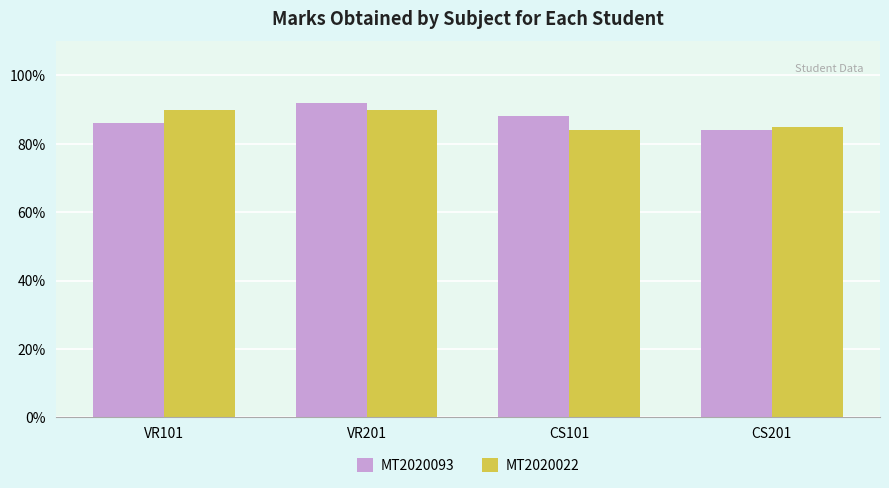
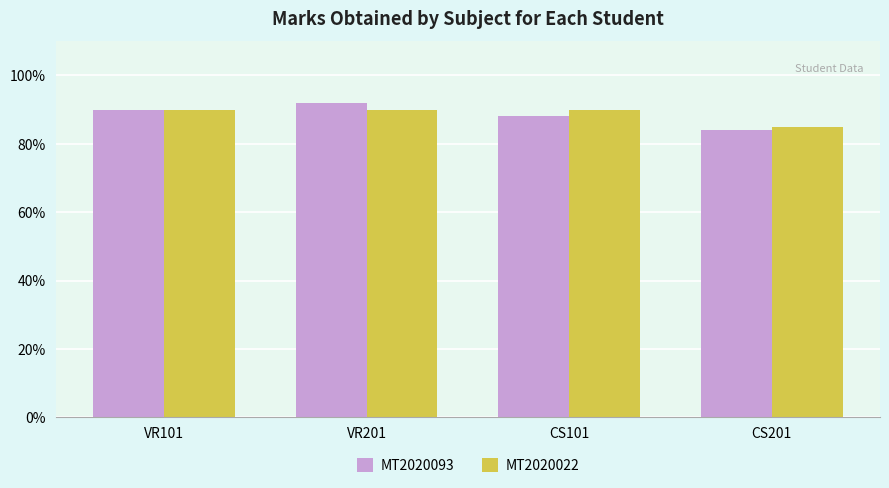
  {
    "MT2020093": {
-     "VR101": "86%",
+     "VR101": "90%",
      "VR201": "92%",
      "CS101": "88%",
      "CS201": "84%"
    },
    "MT2020022": {
      "VR101": "90%",
      "VR201": "90%",
-     "CS101": "84%",
+     "CS101": "90%",
      "CS201": "85%"
    }
  }
